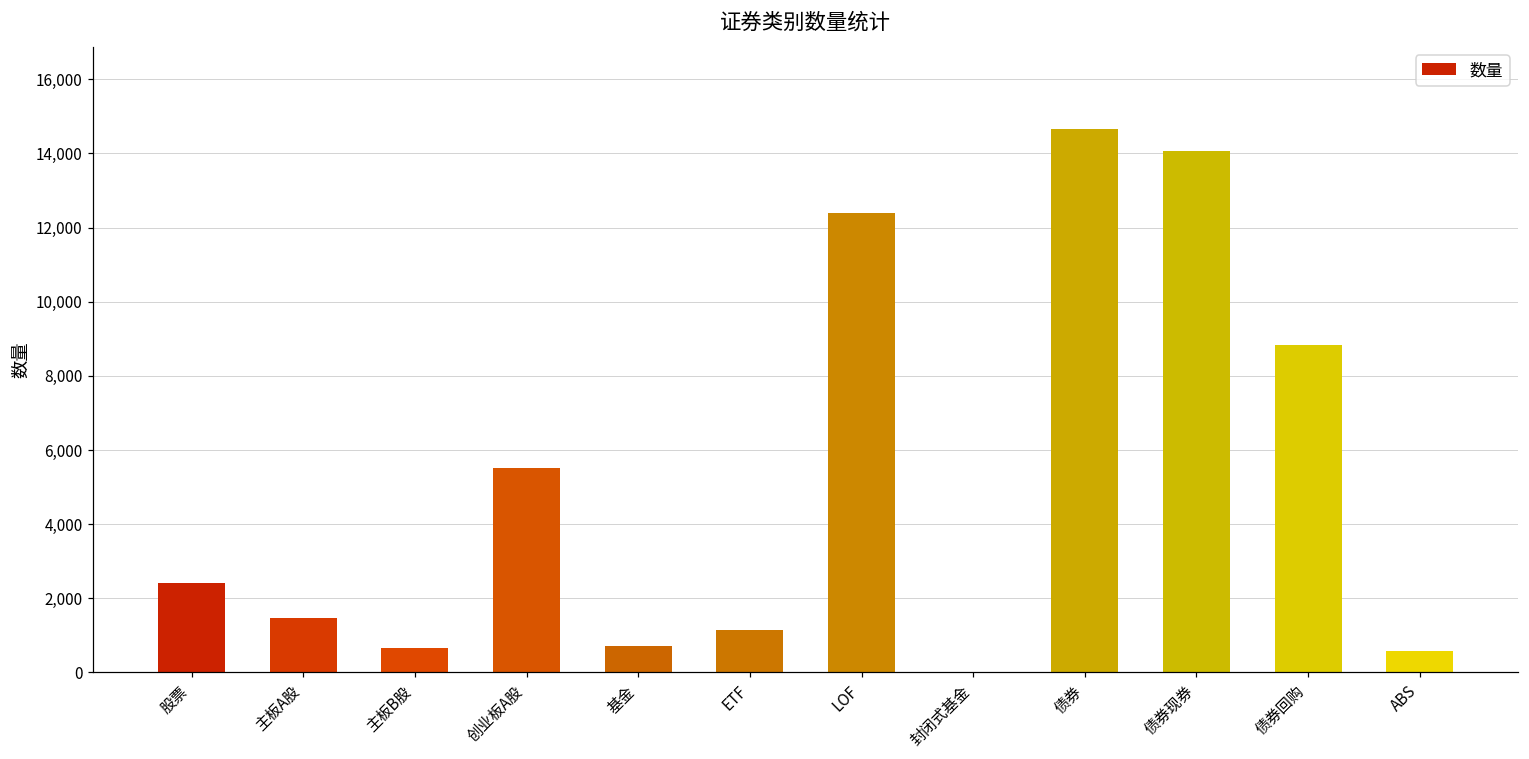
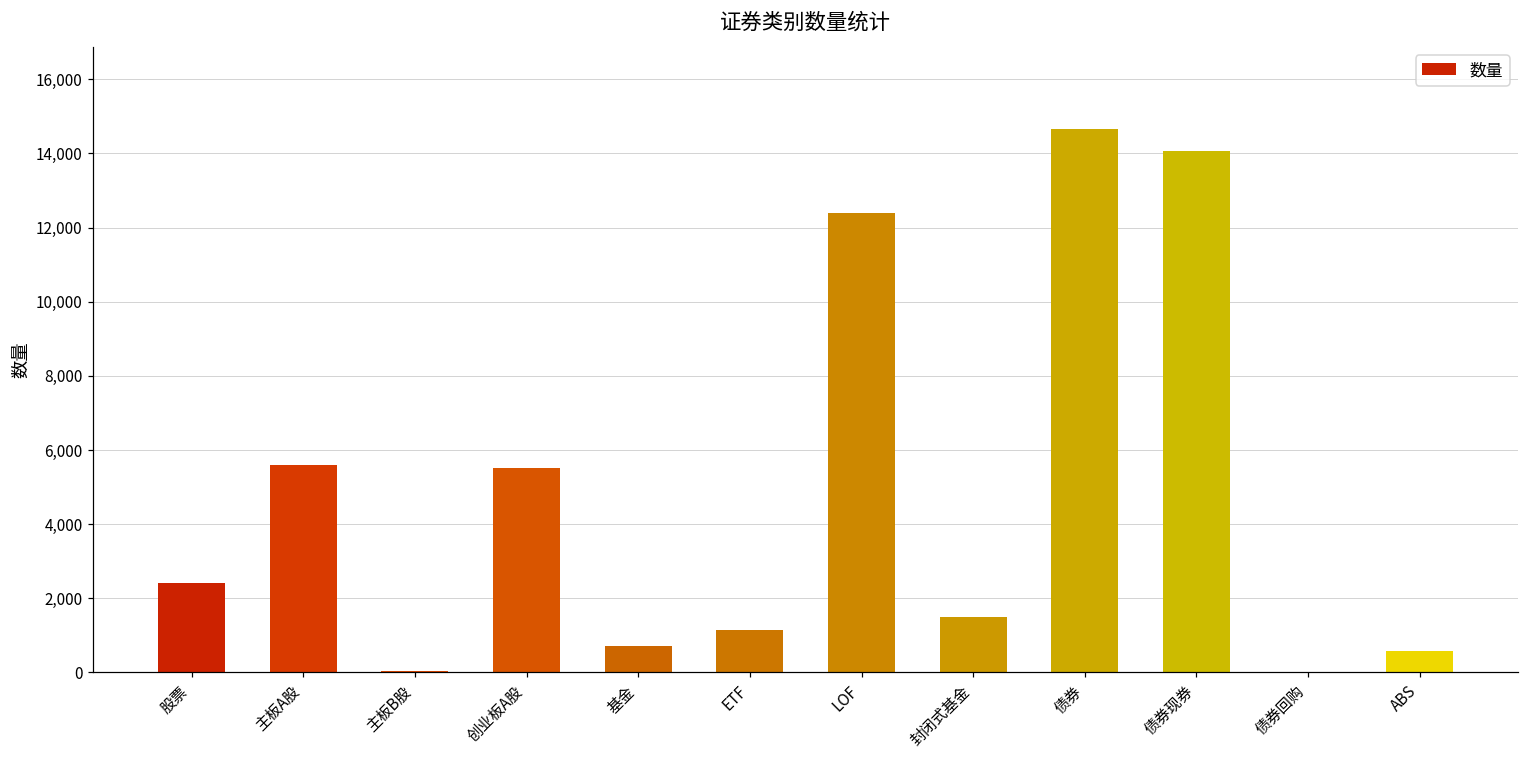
  {
    "股票": "2,400",
-   "主板A股": "1,500",
-   "主板B股": "700",
+   "主板A股": "5,600",
+   "主板B股": "0",
    "创业板A股": "5,500",
    "基金": "700",
    "ETF": "1,100",
    "LOF": "12,400",
-   "封闭式基金": "0",
+   "封闭式基金": "1,500",
    "债券": "14,700",
    "债券现券": "14,100",
-   "债券回购": "8,800",
+   "债券回购": "0",
    "ABS": "600"
  }
